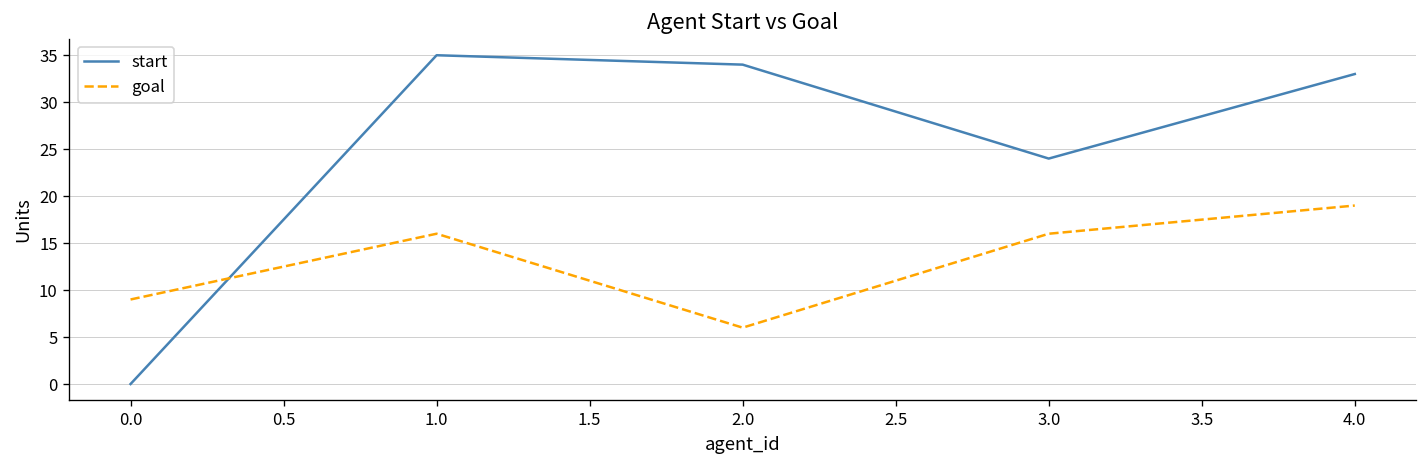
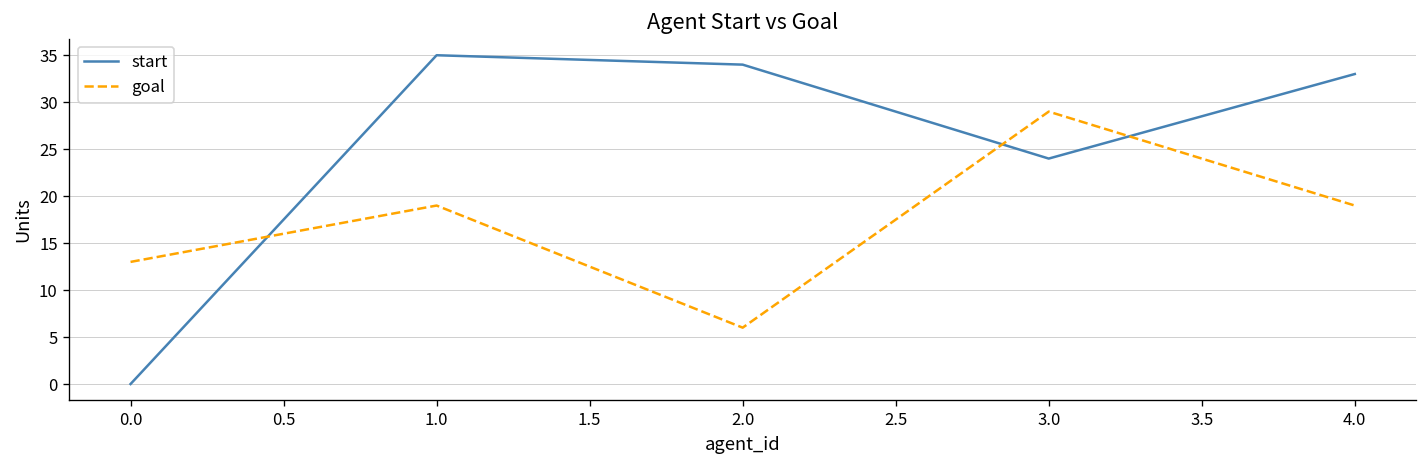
  {
    "start": {
      "0.0": 0,
      "1.0": 35,
      "2.0": 34,
      "3.0": 24,
      "4.0": 33
    },
    "goal": {
-     "0.0": 9,
-     "1.0": 16,
+     "0.0": 13,
+     "1.0": 19,
      "2.0": 6,
-     "3.0": 16,
+     "3.0": 29,
      "4.0": 19
    }
  }
